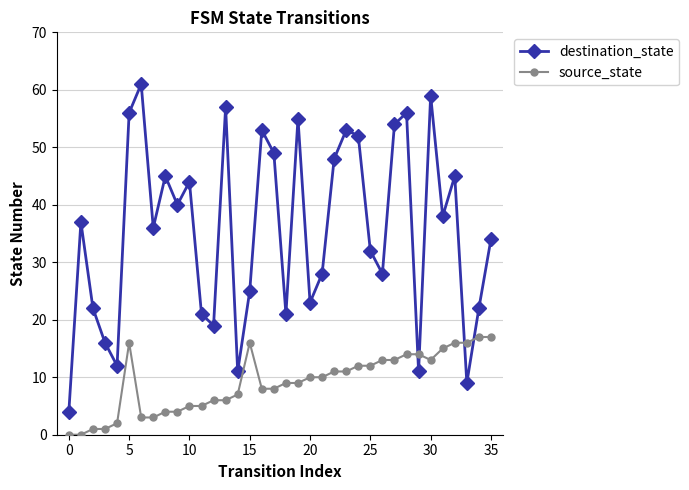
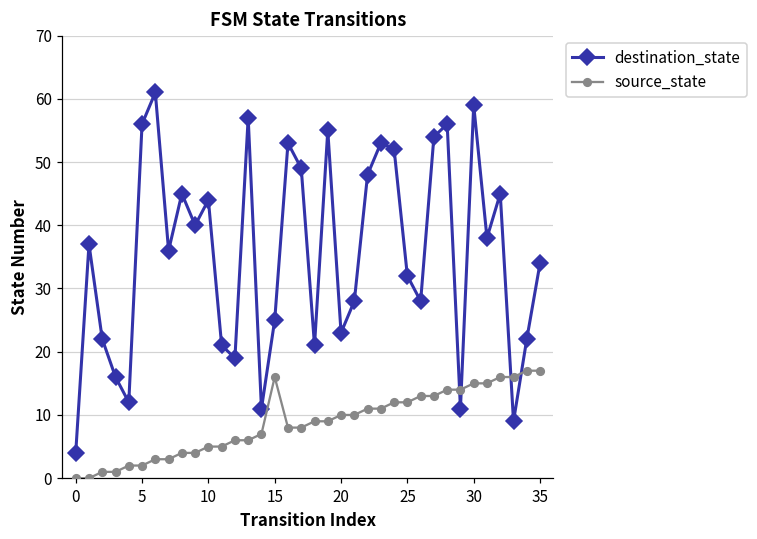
  {
    "destination_state": {
      "0": 4,
      "5": 56,
      "10": 44,
      "15": 25,
      "20": 23,
      "25": 32,
      "30": 59,
      "35": 34
    },
    "source_state": {
      "0": 0,
-     "5": 16,
+     "5": 2,
      "10": 5,
      "15": 16,
      "20": 10,
      "25": 12,
-     "30": 13,
+     "30": 15,
      "35": 17
    }
  }
